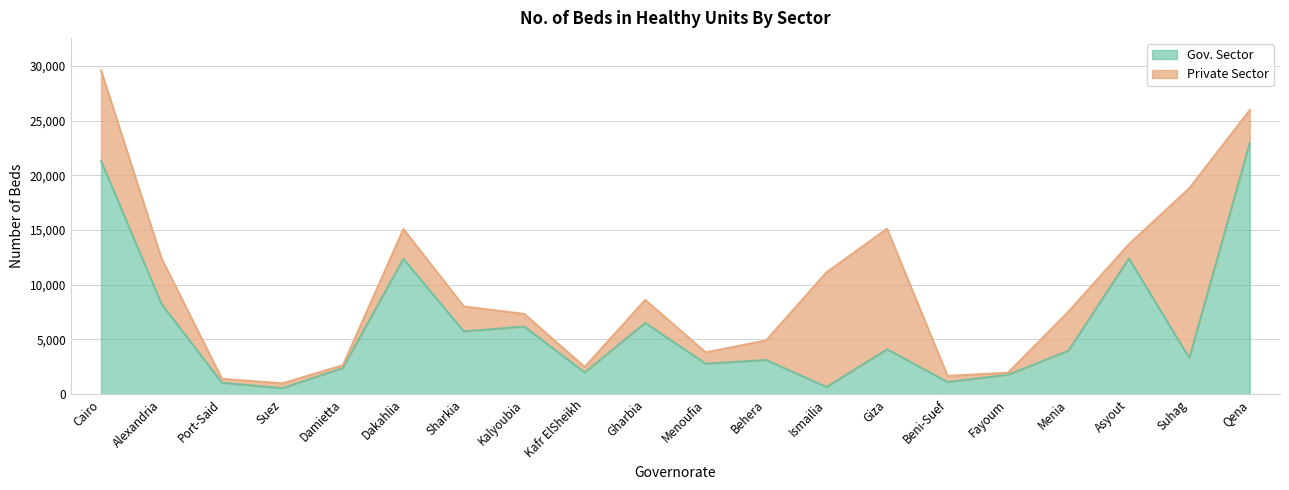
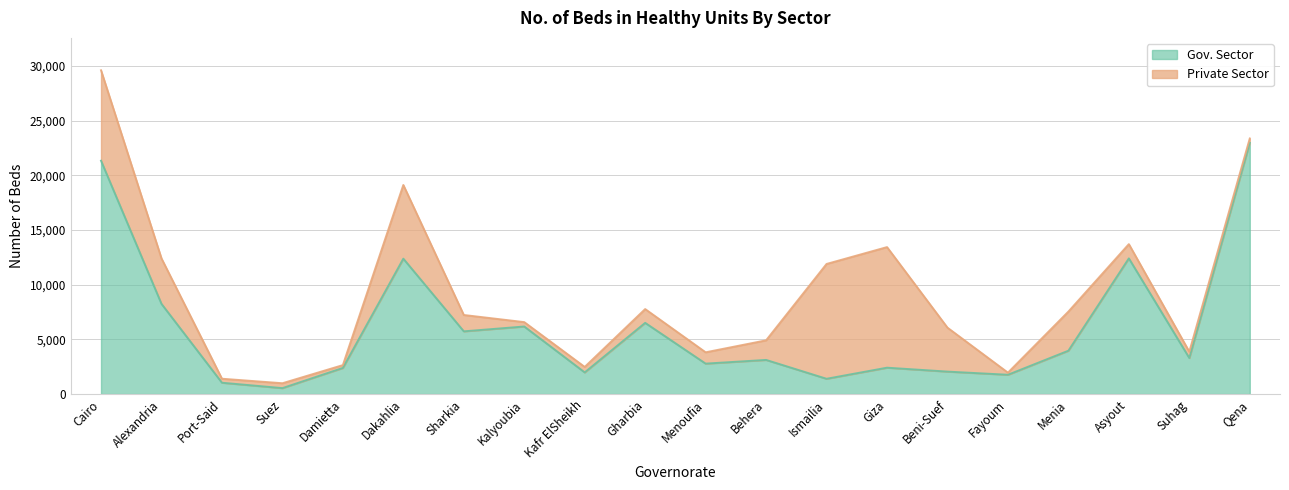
  {
    "Gov. Sector": {
      "Cairo": "21,300",
      "Alexandria": "8,200",
      "Port-Said": "1,000",
      "Suez": "500",
      "Damietta": "2,400",
      "Dakahlia": "12,400",
      "Sharkia": "5,700",
      "Kalyoubia": "6,200",
      "Kafr ElSheikh": "2,000",
      "Gharbia": "6,500",
      "Menoufia": "2,800",
      "Behera": "3,100",
-     "Ismailia": "600",
-     "Giza": "4,100",
-     "Beni-Suef": "1,100",
+     "Ismailia": "1,400",
+     "Giza": "2,400",
+     "Beni-Suef": "2,100",
      "Menia": "4,000",
      "Asyout": "12,400",
      "Suhag": "3,300",
      "Qena": "23,000"
    },
    "Private Sector": {
      "Cairo": "8,300",
      "Alexandria": "4,200",
      "Port-Said": "400",
      "Suez": "400",
      "Damietta": "300",
-     "Dakahlia": "2,700",
-     "Sharkia": "2,300",
-     "Kalyoubia": "1,200",
+     "Dakahlia": "6,700",
+     "Sharkia": "1,500",
+     "Kalyoubia": "400",
      "Kafr ElSheikh": "500",
-     "Gharbia": "2,100",
+     "Gharbia": "1,300",
      "Menoufia": "1,000",
      "Behera": "1,800",
      "Ismailia": "10,500",
      "Giza": "11,000",
-     "Beni-Suef": "600",
+     "Beni-Suef": "4,000",
      "Menia": "3,600",
      "Asyout": "1,300",
-     "Suhag": "15,500",
-     "Qena": "3,000"
+     "Suhag": "600",
+     "Qena": "400"
    }
  }
